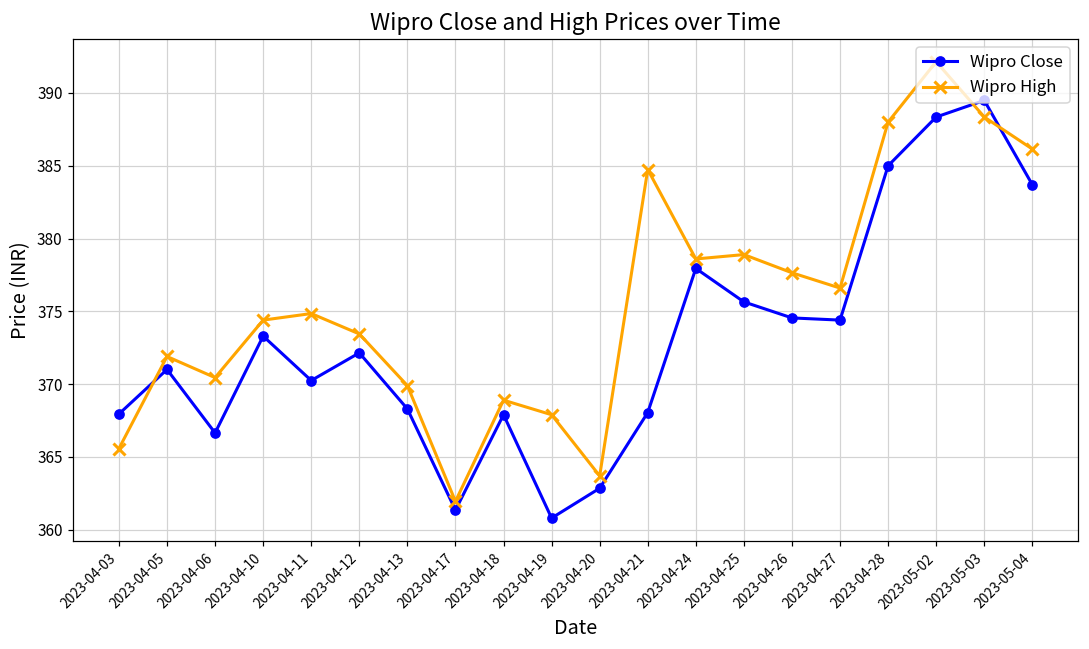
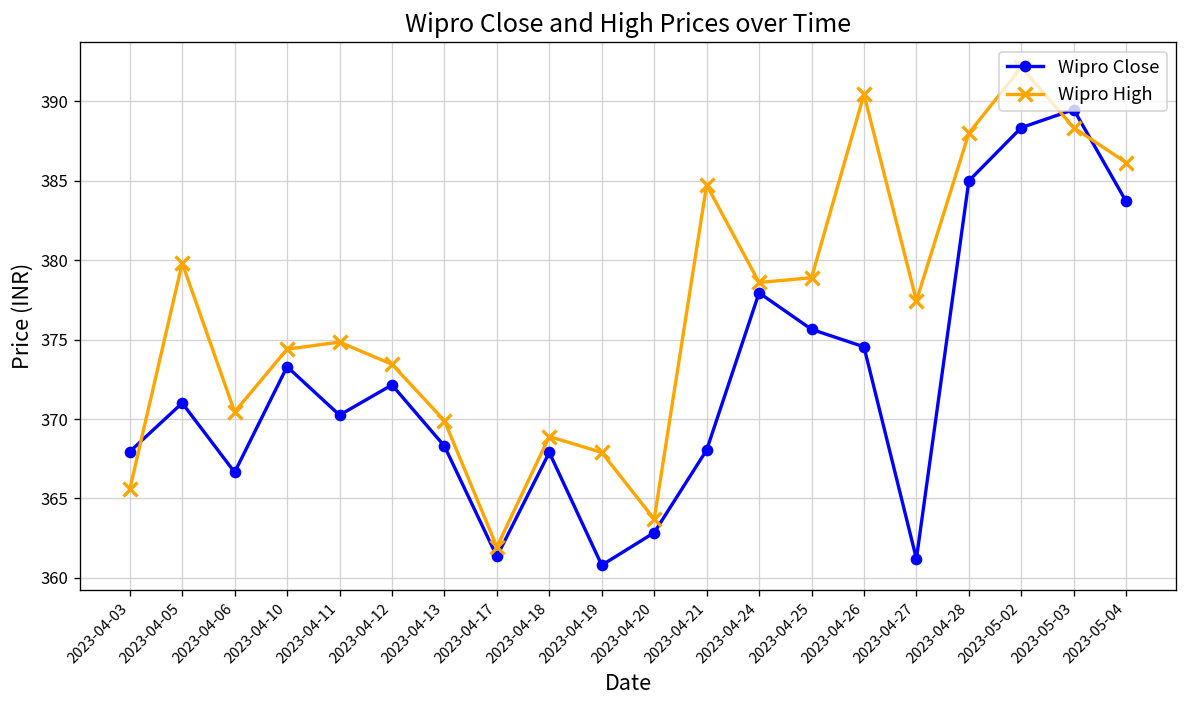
  {
    "Wipro Close": {
      "2023-04-03": 368.0,
      "2023-04-05": 371.0,
      "2023-04-06": 366.6,
      "2023-04-10": 373.3,
      "2023-04-11": 370.3,
      "2023-04-12": 372.1,
      "2023-04-13": 368.3,
      "2023-04-17": 361.4,
      "2023-04-18": 367.9,
      "2023-04-19": 360.8,
      "2023-04-20": 362.9,
      "2023-04-21": 368.0,
      "2023-04-24": 378.0,
      "2023-04-25": 375.6,
      "2023-04-26": 374.5,
-     "2023-04-27": 374.4,
+     "2023-04-27": 361.2,
      "2023-04-28": 385.0,
      "2023-05-02": 388.4,
      "2023-05-04": 383.7
    },
    "Wipro High": {
      "2023-04-03": 365.6,
-     "2023-04-05": 371.9,
+     "2023-04-05": 379.8,
      "2023-04-06": 370.5,
      "2023-04-10": 374.4,
      "2023-04-11": 374.9,
      "2023-04-12": 373.5,
      "2023-04-13": 369.9,
      "2023-04-17": 362.0,
      "2023-04-18": 368.9,
      "2023-04-19": 367.9,
      "2023-04-20": 363.7,
      "2023-04-21": 384.7,
      "2023-04-24": 378.6,
      "2023-04-25": 378.9,
-     "2023-04-26": 377.6,
-     "2023-04-27": 376.6,
+     "2023-04-26": 390.4,
+     "2023-04-27": 377.5,
      "2023-04-28": 388.0,
      "2023-05-03": 388.4,
      "2023-05-04": 386.1
    }
  }
